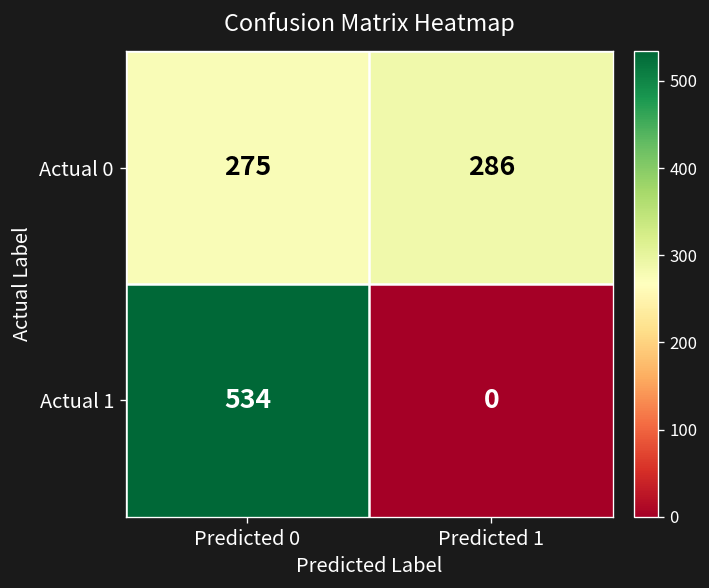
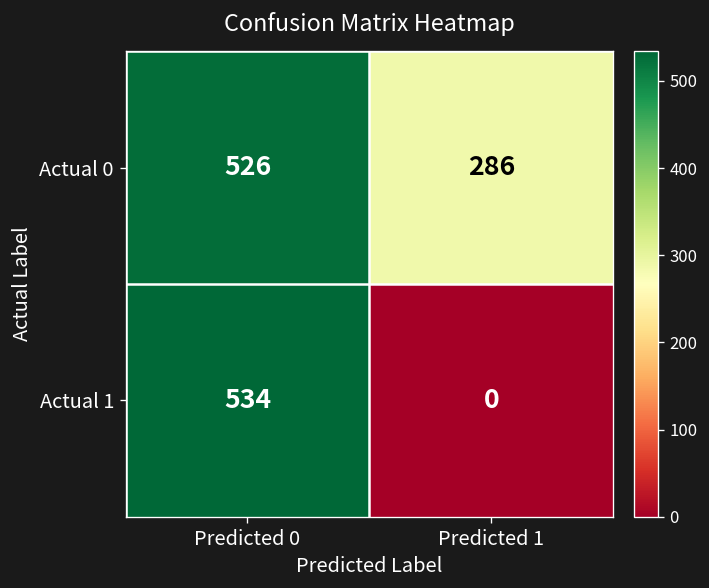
  {
    "Actual 0": {
-     "Predicted 0": 275,
+     "Predicted 0": 526,
      "Predicted 1": 286
    },
    "Actual 1": {
      "Predicted 0": 534,
      "Predicted 1": 0
    }
  }
